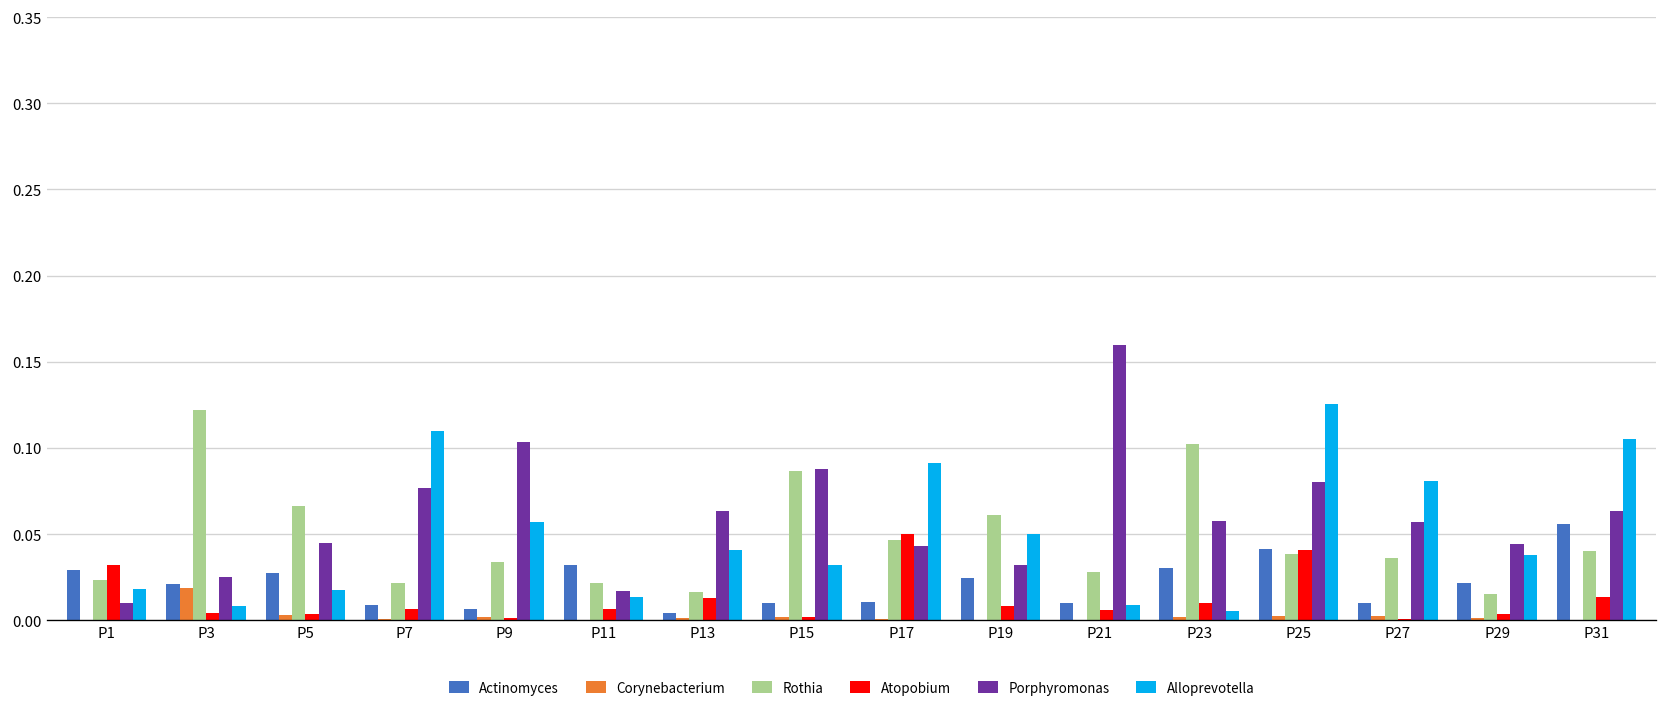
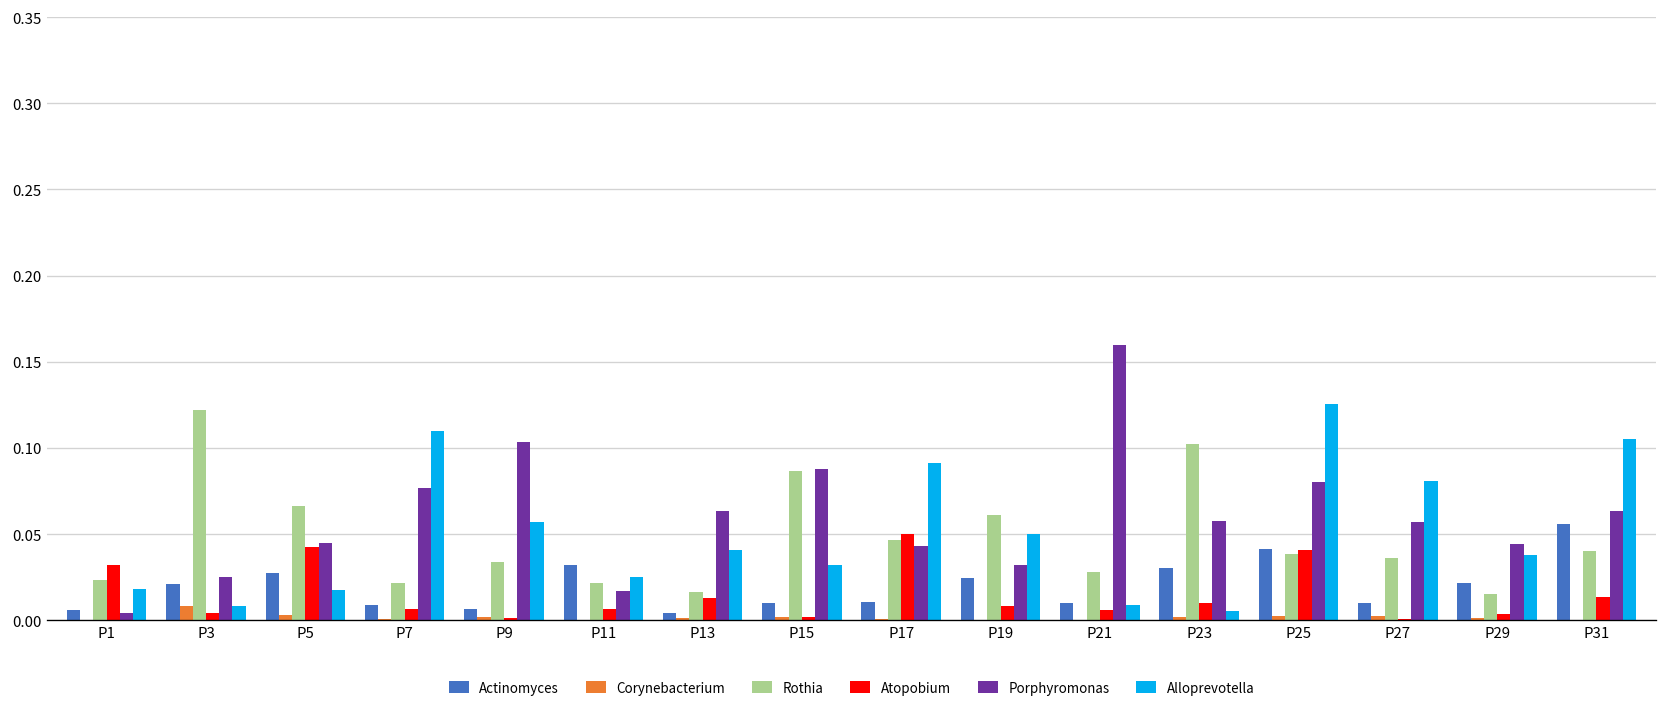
  {
    "Actinomyces": {
-     "P1": 0.029,
+     "P1": 0.006,
      "P3": 0.021,
      "P5": 0.028,
      "P7": 0.009,
      "P9": 0.007,
      "P11": 0.032,
      "P13": 0.004,
      "P15": 0.010,
      "P17": 0.011,
      "P19": 0.024,
      "P21": 0.010,
      "P23": 0.031,
      "P25": 0.042,
      "P27": 0.010,
      "P29": 0.022,
      "P31": 0.056
    },
    "Corynebacterium": {
-     "P3": 0.019,
+     "P3": 0.009,
      "P5": 0.003,
      "P9": 0.002,
      "P15": 0.002,
      "P23": 0.002,
      "P25": 0.003,
      "P27": 0.003
    },
    "Rothia": {
      "P1": 0.024,
      "P3": 0.122,
      "P5": 0.066,
      "P7": 0.022,
      "P9": 0.034,
      "P11": 0.022,
      "P13": 0.017,
      "P15": 0.087,
      "P17": 0.047,
      "P19": 0.061,
      "P21": 0.028,
      "P23": 0.102,
      "P25": 0.039,
      "P27": 0.036,
      "P29": 0.015,
      "P31": 0.041
    },
    "Atopobium": {
      "P1": 0.032,
      "P3": 0.004,
-     "P5": 0.004,
+     "P5": 0.042,
      "P7": 0.007,
      "P11": 0.006,
      "P13": 0.013,
      "P15": 0.002,
      "P17": 0.050,
      "P19": 0.008,
      "P21": 0.006,
      "P23": 0.010,
      "P25": 0.041,
      "P29": 0.003,
      "P31": 0.014
    },
    "Porphyromonas": {
-     "P1": 0.010,
+     "P1": 0.004,
      "P3": 0.025,
      "P5": 0.045,
      "P7": 0.077,
      "P9": 0.103,
      "P11": 0.017,
      "P13": 0.063,
      "P15": 0.088,
      "P17": 0.043,
      "P19": 0.032,
      "P21": 0.160,
      "P23": 0.058,
      "P25": 0.080,
      "P27": 0.057,
      "P29": 0.044,
      "P31": 0.063
    },
    "Alloprevotella": {
      "P1": 0.018,
      "P3": 0.008,
      "P5": 0.018,
      "P7": 0.110,
      "P9": 0.057,
-     "P11": 0.013,
+     "P11": 0.025,
      "P13": 0.041,
      "P15": 0.032,
      "P17": 0.091,
      "P19": 0.050,
      "P21": 0.009,
      "P23": 0.006,
      "P25": 0.125,
      "P27": 0.081,
      "P29": 0.038,
      "P31": 0.105
    }
  }
